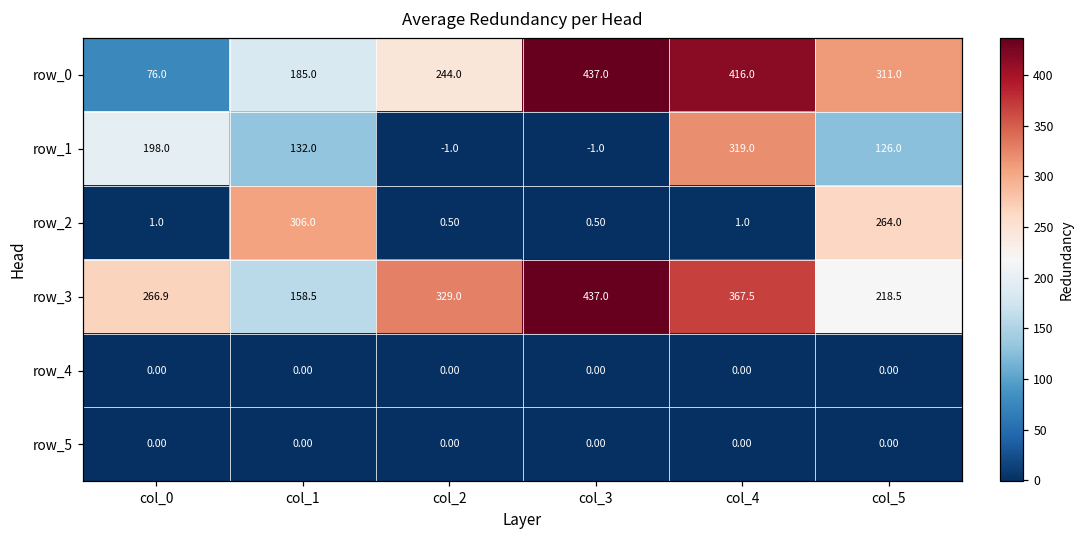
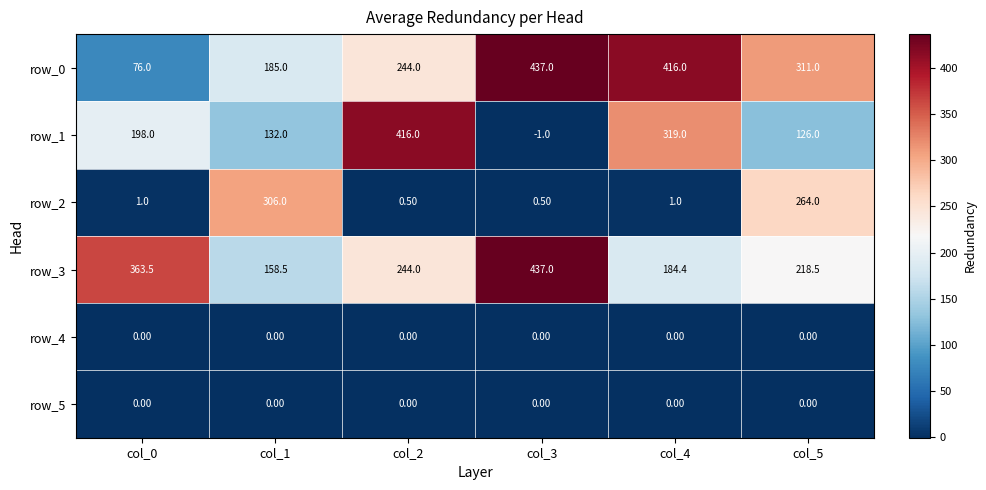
  {
    "row_0": {
      "col_0": 76.0,
      "col_1": 185.0,
      "col_2": 244.0,
      "col_3": 437.0,
      "col_4": 416.0,
      "col_5": 311.0
    },
    "row_1": {
      "col_0": 198.0,
      "col_1": 132.0,
-     "col_2": -1.0,
+     "col_2": 416.0,
      "col_3": -1.0,
      "col_4": 319.0,
      "col_5": 126.0
    },
    "row_2": {
      "col_0": 1.0,
      "col_1": 306.0,
      "col_2": 0.50,
      "col_3": 0.50,
      "col_4": 1.0,
      "col_5": 264.0
    },
    "row_3": {
-     "col_0": 266.9,
+     "col_0": 363.5,
      "col_1": 158.5,
-     "col_2": 329.0,
+     "col_2": 244.0,
      "col_3": 437.0,
-     "col_4": 367.5,
+     "col_4": 184.4,
      "col_5": 218.5
    },
    "row_4": {
      "col_0": 0.00,
      "col_1": 0.00,
      "col_2": 0.00,
      "col_3": 0.00,
      "col_4": 0.00,
      "col_5": 0.00
    },
    "row_5": {
      "col_0": 0.00,
      "col_1": 0.00,
      "col_2": 0.00,
      "col_3": 0.00,
      "col_4": 0.00,
      "col_5": 0.00
    }
  }
